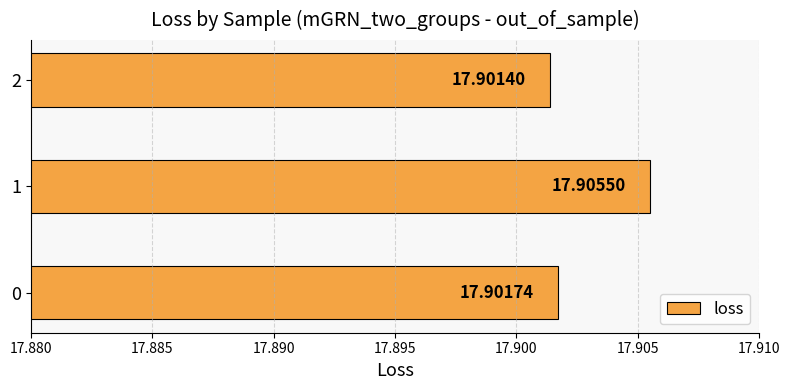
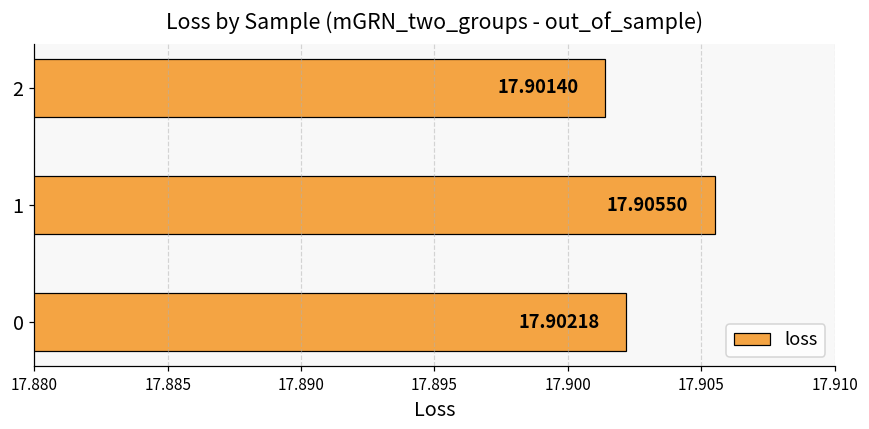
  {
    "2": 17.90140,
    "1": 17.90550,
-   "0": 17.90174
+   "0": 17.90218
  }
